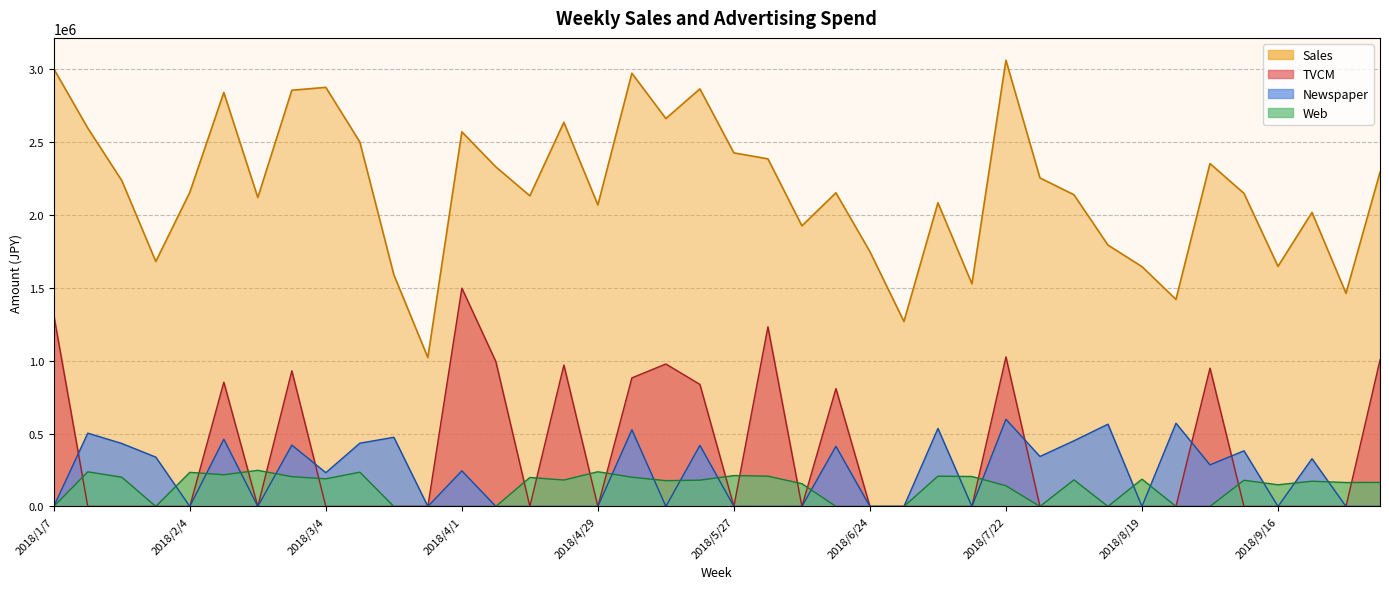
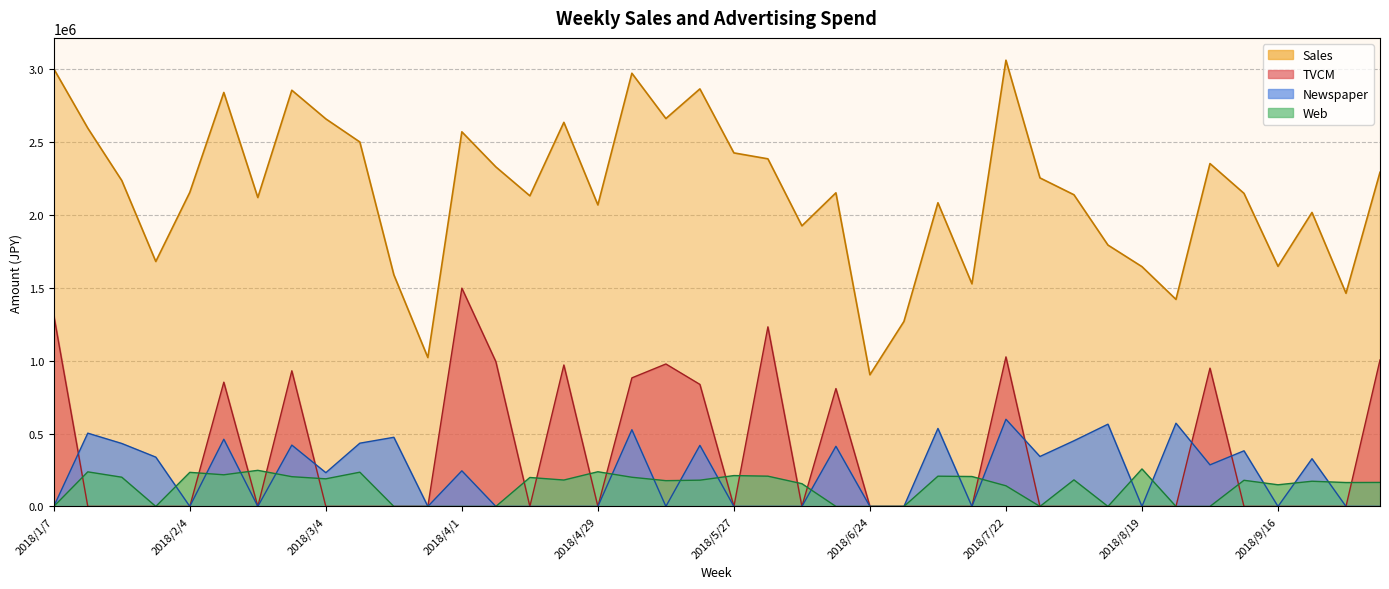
  {
    "Sales": {
      "2018/1/7": 3000000,
      "2018/2/4": 2160000,
-     "2018/3/4": 2880000,
+     "2018/3/4": 2660000,
      "2018/4/1": 2570000,
      "2018/4/29": 2070000,
      "2018/5/27": 2430000,
-     "2018/6/24": 1750000,
+     "2018/6/24": 900000,
      "2018/7/22": 3060000,
      "2018/8/19": 1650000,
      "2018/9/16": 1650000
    },
    "TVCM": {
      "2018/1/7": 1310000,
      "2018/3/4": 0,
      "2018/4/1": 1500000,
      "2018/7/22": 1030000
    },
    "Newspaper": {
      "2018/3/4": 230000,
      "2018/4/1": 240000,
      "2018/7/22": 600000
    },
    "Web": {
      "2018/2/4": 230000,
      "2018/3/4": 190000,
      "2018/4/1": 0,
      "2018/4/29": 240000,
      "2018/5/27": 210000,
      "2018/7/22": 140000,
-     "2018/8/19": 190000,
+     "2018/8/19": 260000,
      "2018/9/16": 150000
    }
  }
